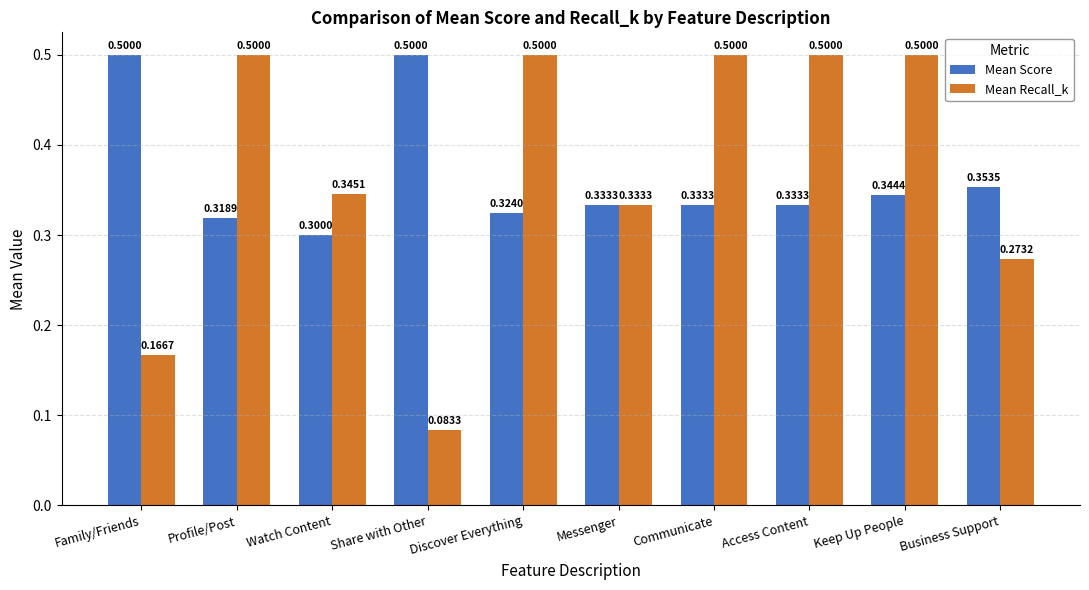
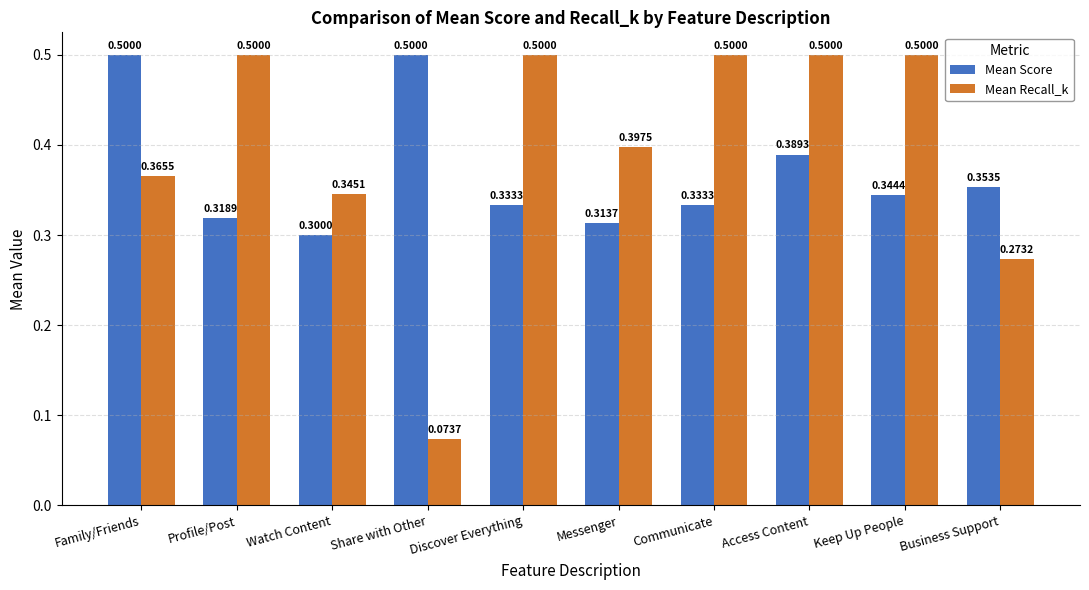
  {
    "Mean Score": {
      "Family/Friends": 0.5000,
      "Profile/Post": 0.3189,
      "Watch Content": 0.3000,
      "Share with Other": 0.5000,
-     "Discover Everything": 0.3240,
-     "Messenger": 0.3333,
+     "Discover Everything": 0.3333,
+     "Messenger": 0.3137,
      "Communicate": 0.3333,
-     "Access Content": 0.3333,
+     "Access Content": 0.3893,
      "Keep Up People": 0.3444,
      "Business Support": 0.3535
    },
    "Mean Recall_k": {
-     "Family/Friends": 0.1667,
+     "Family/Friends": 0.3655,
      "Profile/Post": 0.5000,
      "Watch Content": 0.3451,
-     "Share with Other": 0.0833,
+     "Share with Other": 0.0737,
      "Discover Everything": 0.5000,
-     "Messenger": 0.3333,
+     "Messenger": 0.3975,
      "Communicate": 0.5000,
      "Access Content": 0.5000,
      "Keep Up People": 0.5000,
      "Business Support": 0.2732
    }
  }
